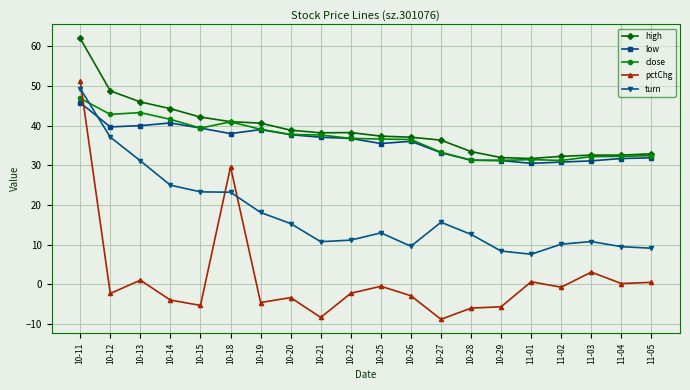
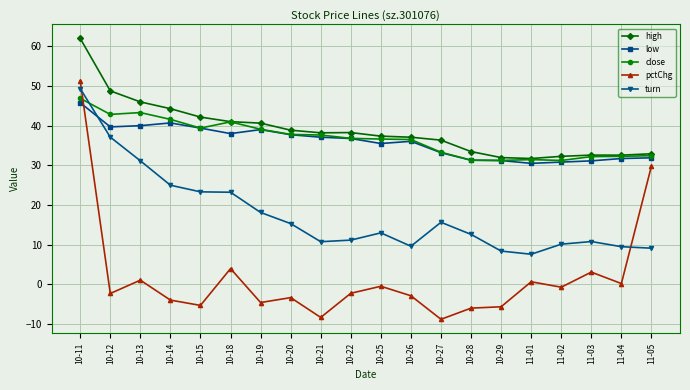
  {
    "pctChg": {
      "10-11": 51,
      "10-12": -2,
      "10-13": 1,
      "10-14": -4,
      "10-15": -5,
-     "10-18": 30,
+     "10-18": 4,
      "10-19": -5,
      "10-20": -3,
      "10-21": -8,
      "10-22": -2,
      "10-25": 0,
      "10-26": -3,
      "10-27": -9,
      "10-28": -6,
      "10-29": -6,
      "11-01": 1,
      "11-02": -1,
      "11-03": 3,
      "11-04": 0,
-     "11-05": 1
+     "11-05": 30
    }
  }
